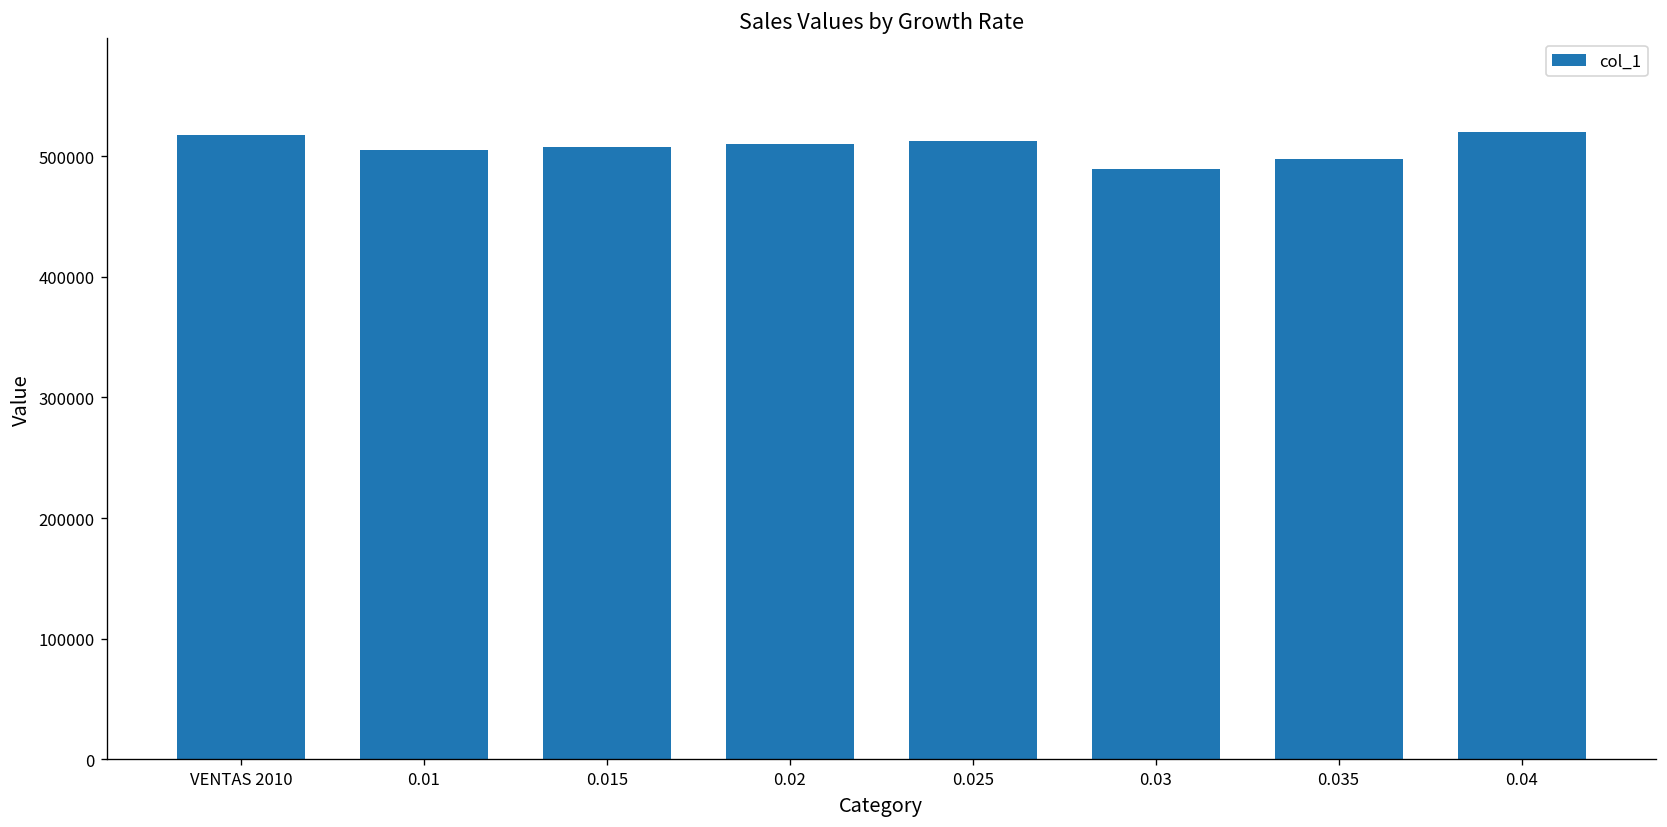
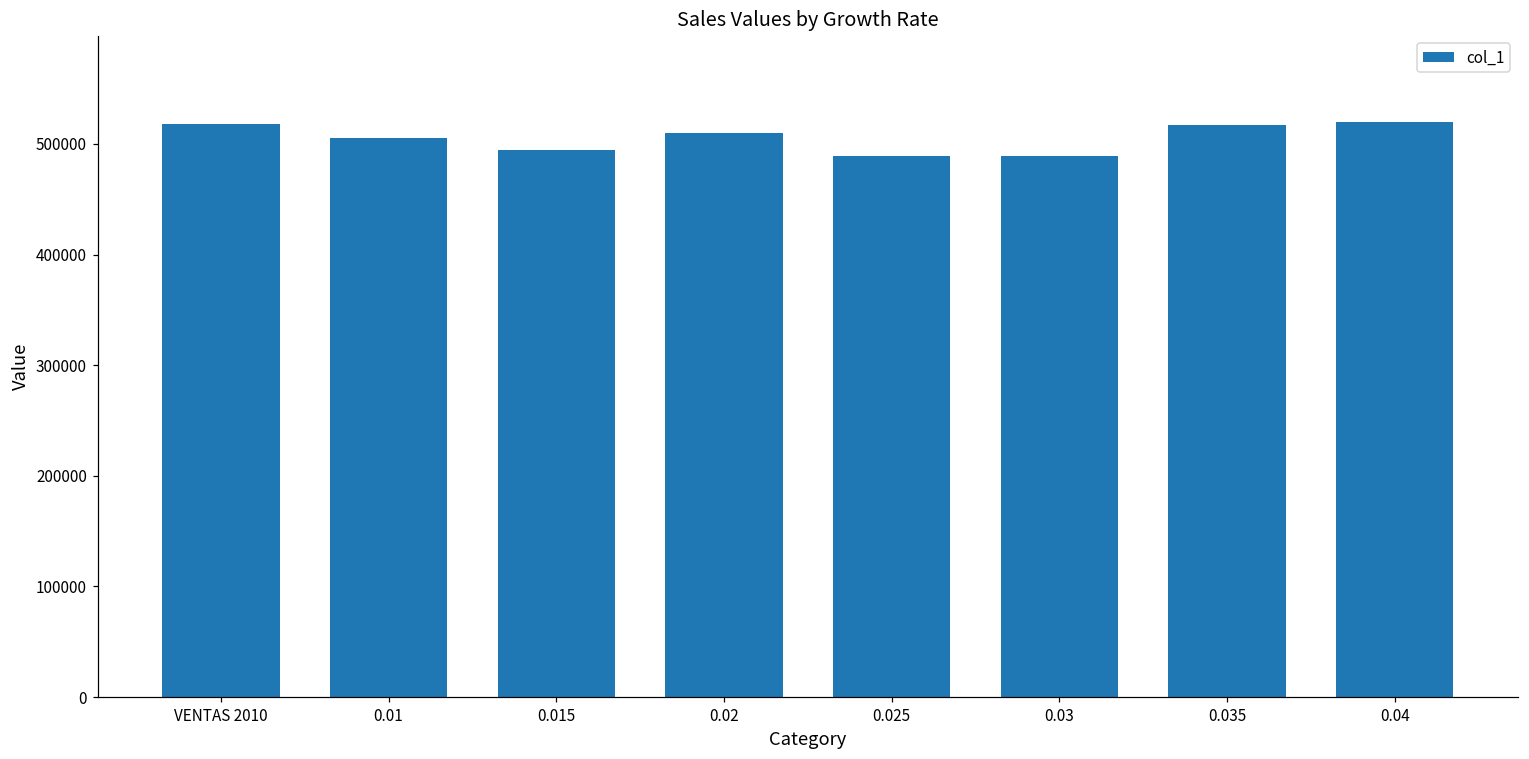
  {
    "VENTAS 2010": 518000,
    "0.01": 505000,
-   "0.015": 508000,
+   "0.015": 495000,
    "0.02": 510000,
-   "0.025": 513000,
+   "0.025": 489000,
    "0.03": 490000,
-   "0.035": 497000,
+   "0.035": 518000,
    "0.04": 520000
  }
